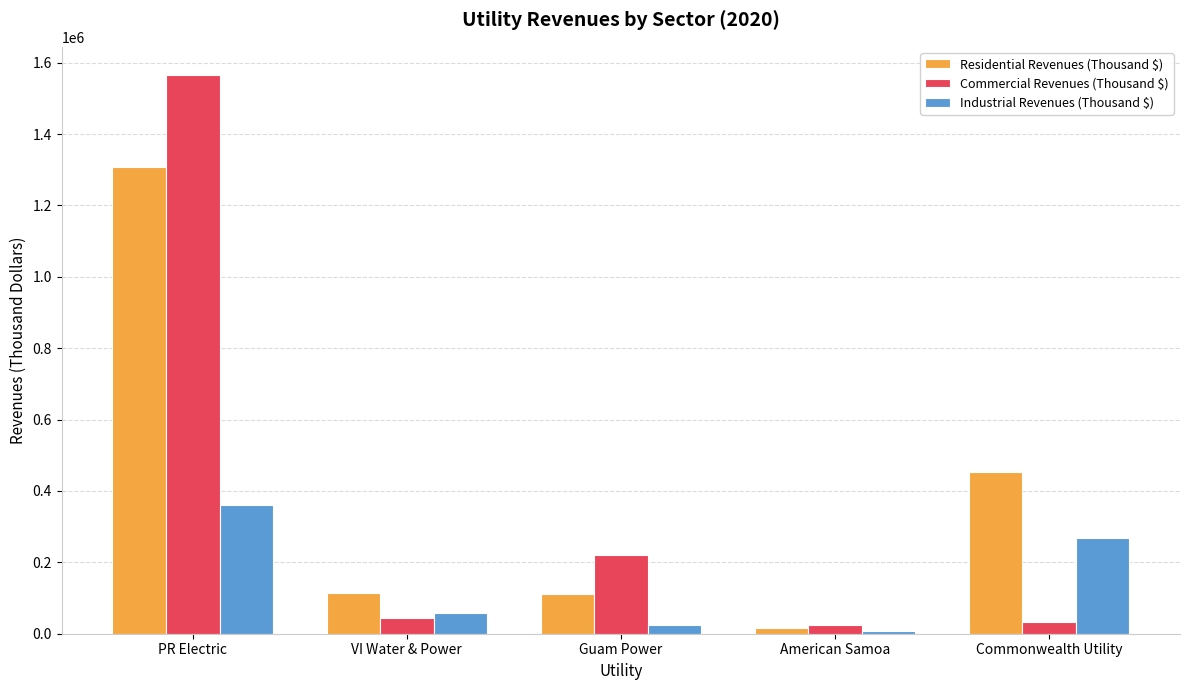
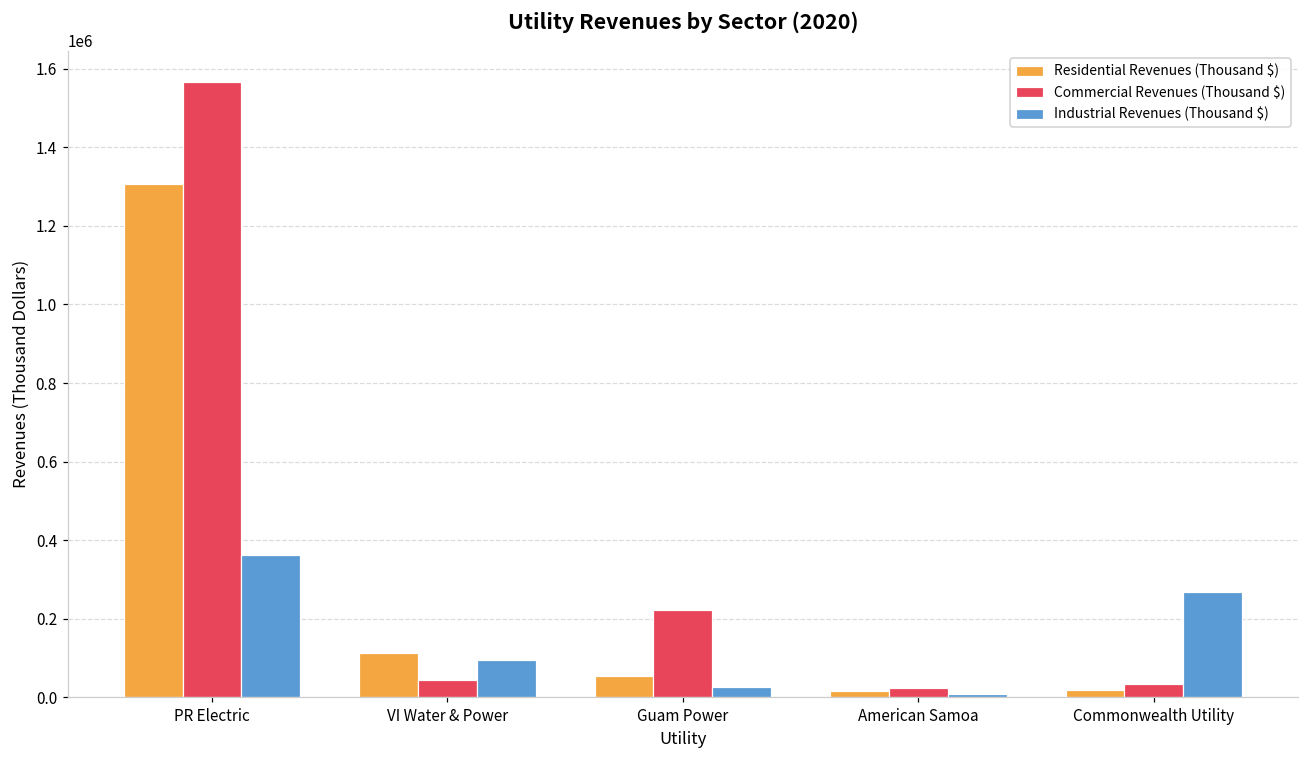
  {
    "Residential Revenues (Thousand $)": {
      "PR Electric": 1310000,
      "VI Water & Power": 110000,
-     "Guam Power": 110000,
+     "Guam Power": 50000,
      "American Samoa": 20000,
-     "Commonwealth Utility": 450000
+     "Commonwealth Utility": 20000
    },
    "Commercial Revenues (Thousand $)": {
      "PR Electric": 1570000,
      "VI Water & Power": 40000,
      "Guam Power": 220000,
      "American Samoa": 20000,
      "Commonwealth Utility": 30000
    },
    "Industrial Revenues (Thousand $)": {
      "PR Electric": 360000,
-     "VI Water & Power": 60000,
+     "VI Water & Power": 100000,
      "Guam Power": 20000,
      "American Samoa": 10000,
      "Commonwealth Utility": 270000
    }
  }
